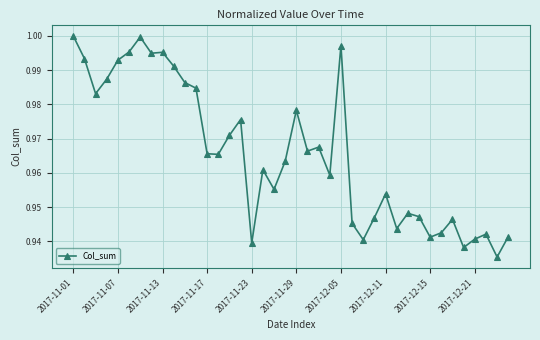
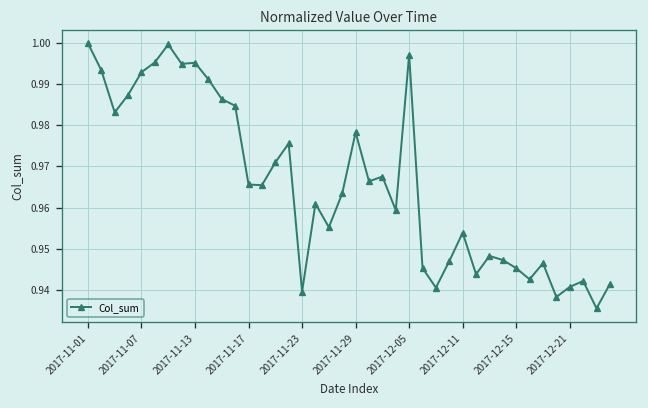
  {
    "2017-11-01": 1.000,
    "2017-11-07": 0.993,
    "2017-11-13": 0.995,
    "2017-11-17": 0.966,
    "2017-11-23": 0.940,
    "2017-11-29": 0.978,
    "2017-12-05": 0.997,
    "2017-12-11": 0.954,
-   "2017-12-15": 0.941,
+   "2017-12-15": 0.945,
    "2017-12-21": 0.941
  }
